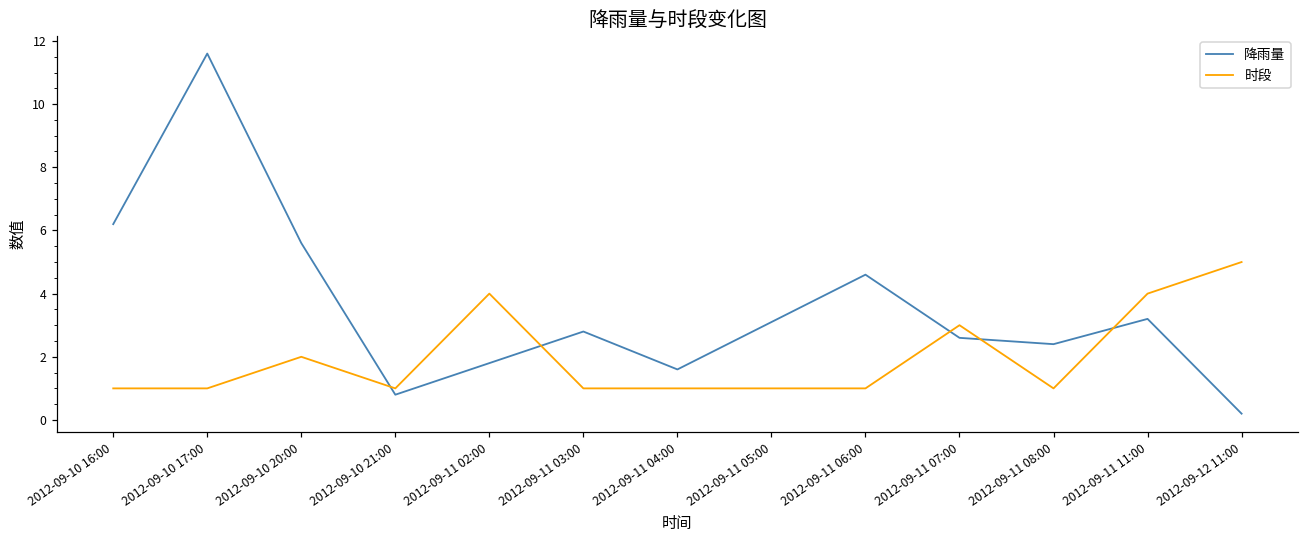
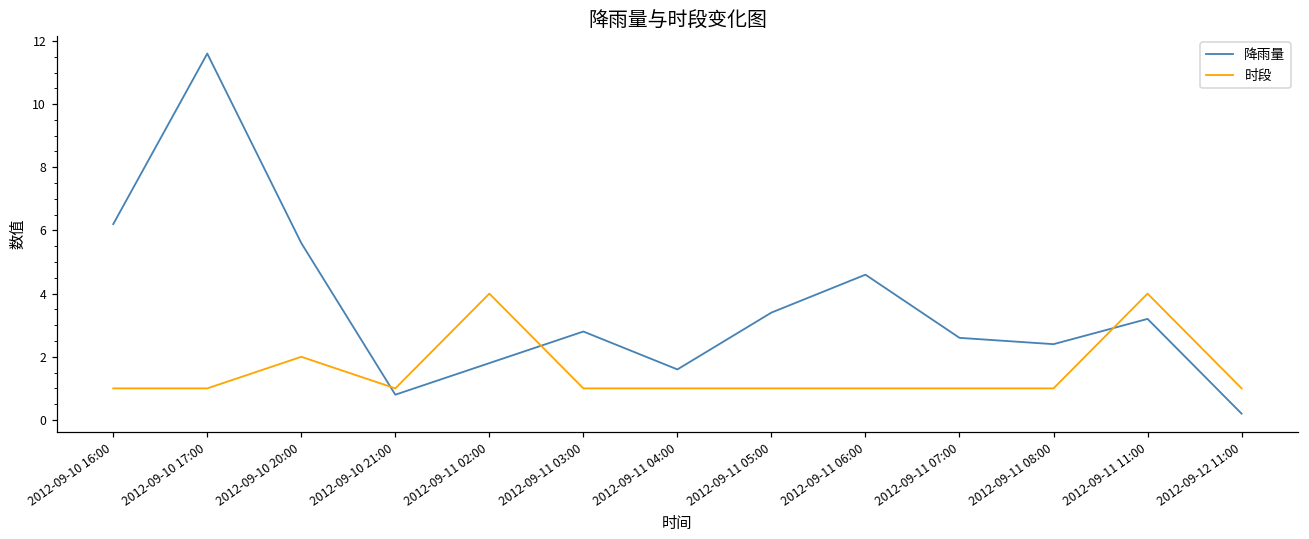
  {
    "降雨量": {
      "2012-09-10 16:00": 6.2,
      "2012-09-10 17:00": 11.6,
      "2012-09-10 20:00": 5.6,
      "2012-09-10 21:00": 0.8,
      "2012-09-11 02:00": 1.8,
      "2012-09-11 03:00": 2.8,
      "2012-09-11 04:00": 1.6,
-     "2012-09-11 05:00": 3.1,
+     "2012-09-11 05:00": 3.4,
      "2012-09-11 06:00": 4.6,
      "2012-09-11 07:00": 2.6,
      "2012-09-11 08:00": 2.4,
      "2012-09-11 11:00": 3.2,
      "2012-09-12 11:00": 0.2
    },
    "时段": {
      "2012-09-10 16:00": 1,
      "2012-09-10 17:00": 1,
      "2012-09-10 20:00": 2,
      "2012-09-10 21:00": 1,
      "2012-09-11 02:00": 4,
      "2012-09-11 03:00": 1,
      "2012-09-11 04:00": 1,
      "2012-09-11 05:00": 1,
      "2012-09-11 06:00": 1,
-     "2012-09-11 07:00": 3,
+     "2012-09-11 07:00": 1,
      "2012-09-11 08:00": 1,
      "2012-09-11 11:00": 4,
-     "2012-09-12 11:00": 5
+     "2012-09-12 11:00": 1
    }
  }
